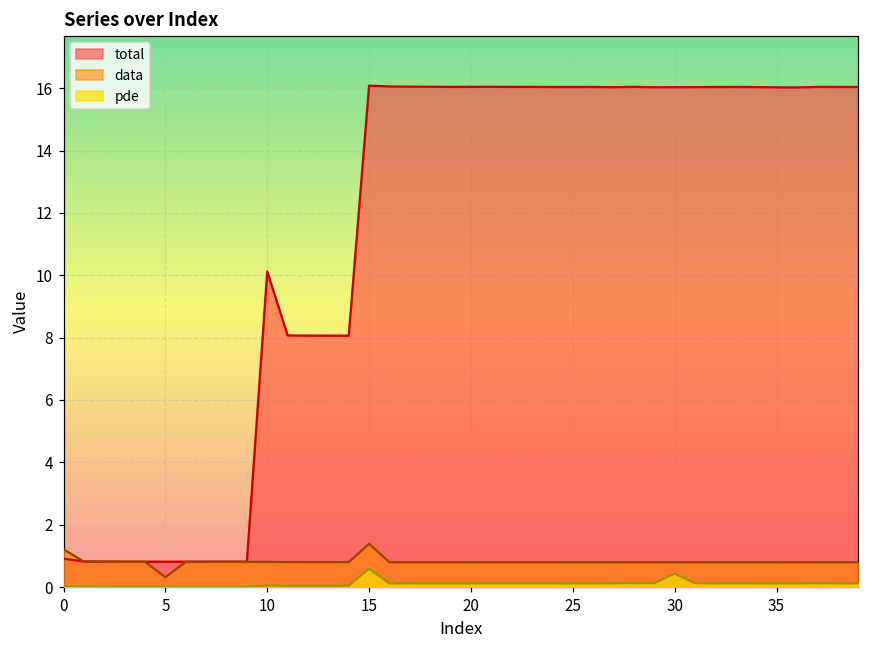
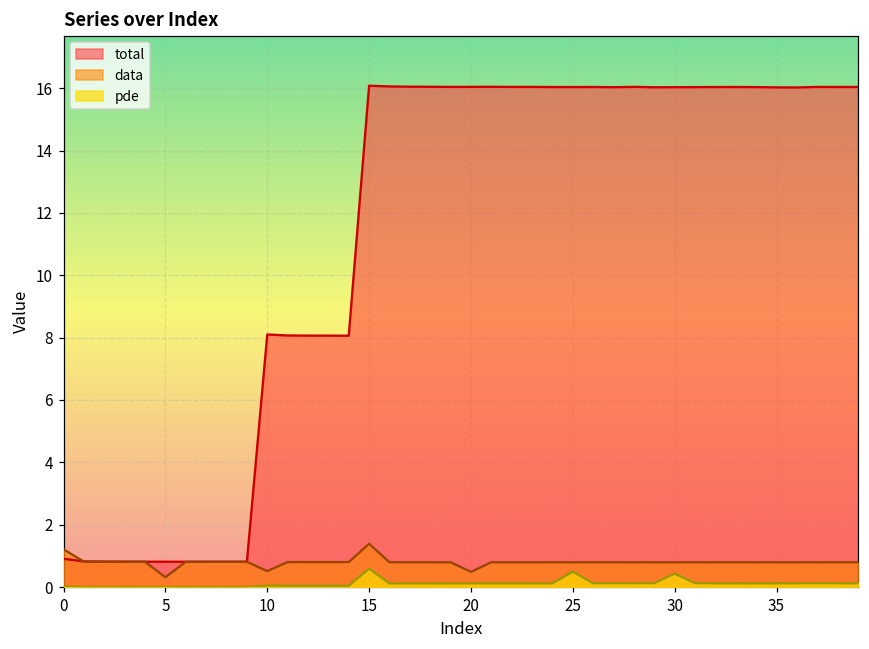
  {
    "total": {
      "0": 0.9,
      "5": 0.8,
-     "10": 10.1,
+     "10": 8.1,
      "15": 16.1,
      "20": 16.0,
      "25": 16.0,
      "30": 16.0,
      "35": 16.0
    },
    "data": {
      "0": 1.2,
      "5": 0.3,
-     "10": 0.8,
+     "10": 0.5,
      "15": 1.4,
-     "20": 0.8,
+     "20": 0.5,
      "25": 0.8,
      "30": 0.8,
      "35": 0.8
    },
    "pde": {
      "0": 0.0,
      "5": 0.0,
      "10": 0.0,
      "15": 0.6,
      "20": 0.1,
-     "25": 0.1,
+     "25": 0.5,
      "30": 0.4,
      "35": 0.1
    }
  }
